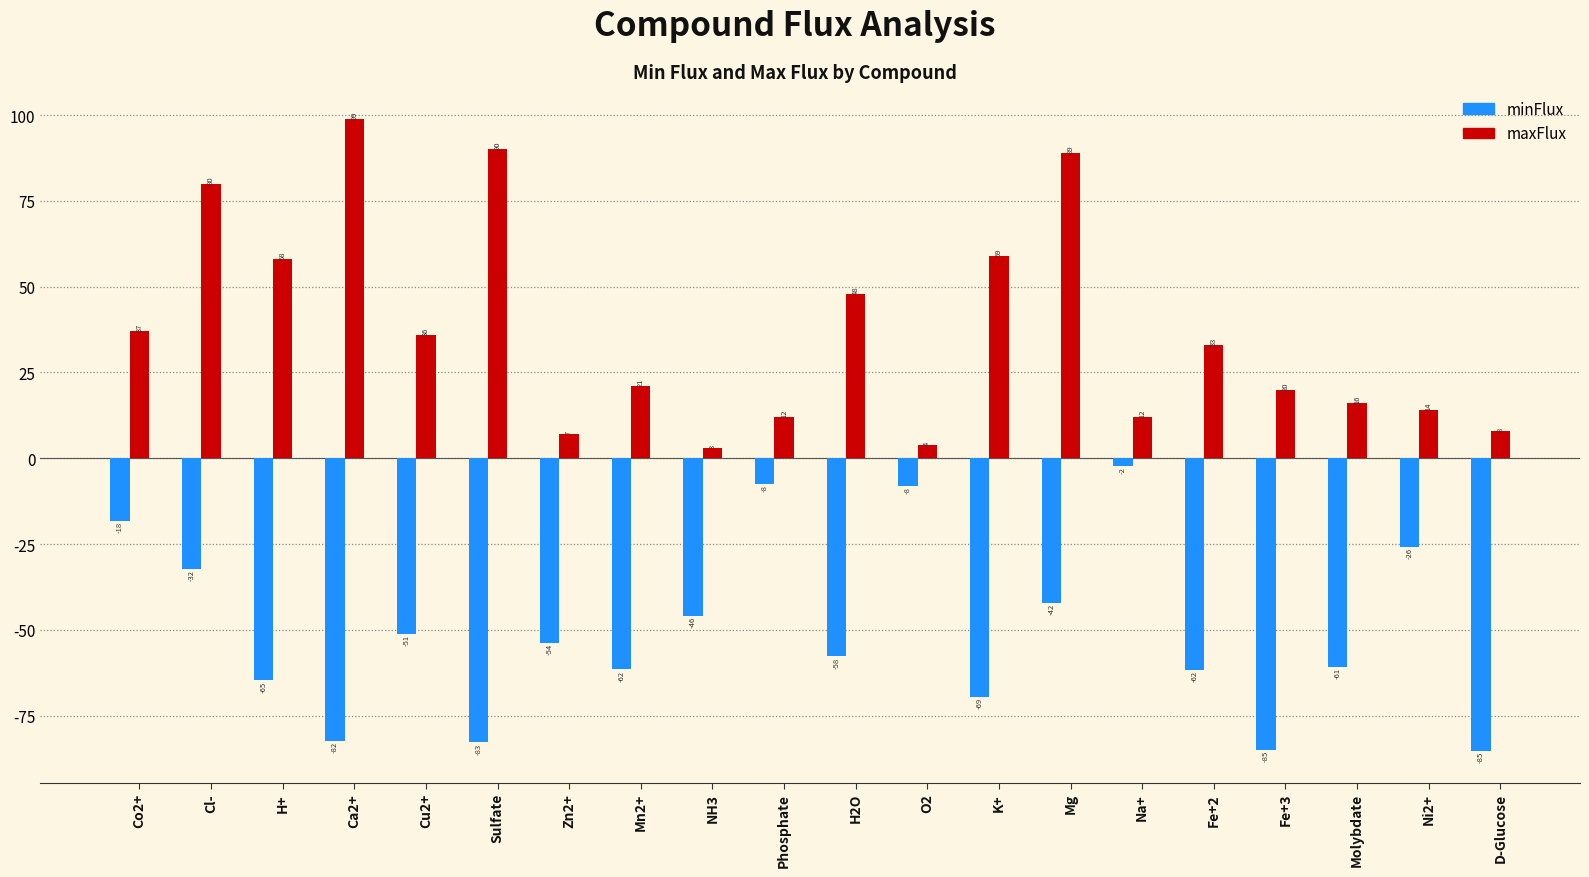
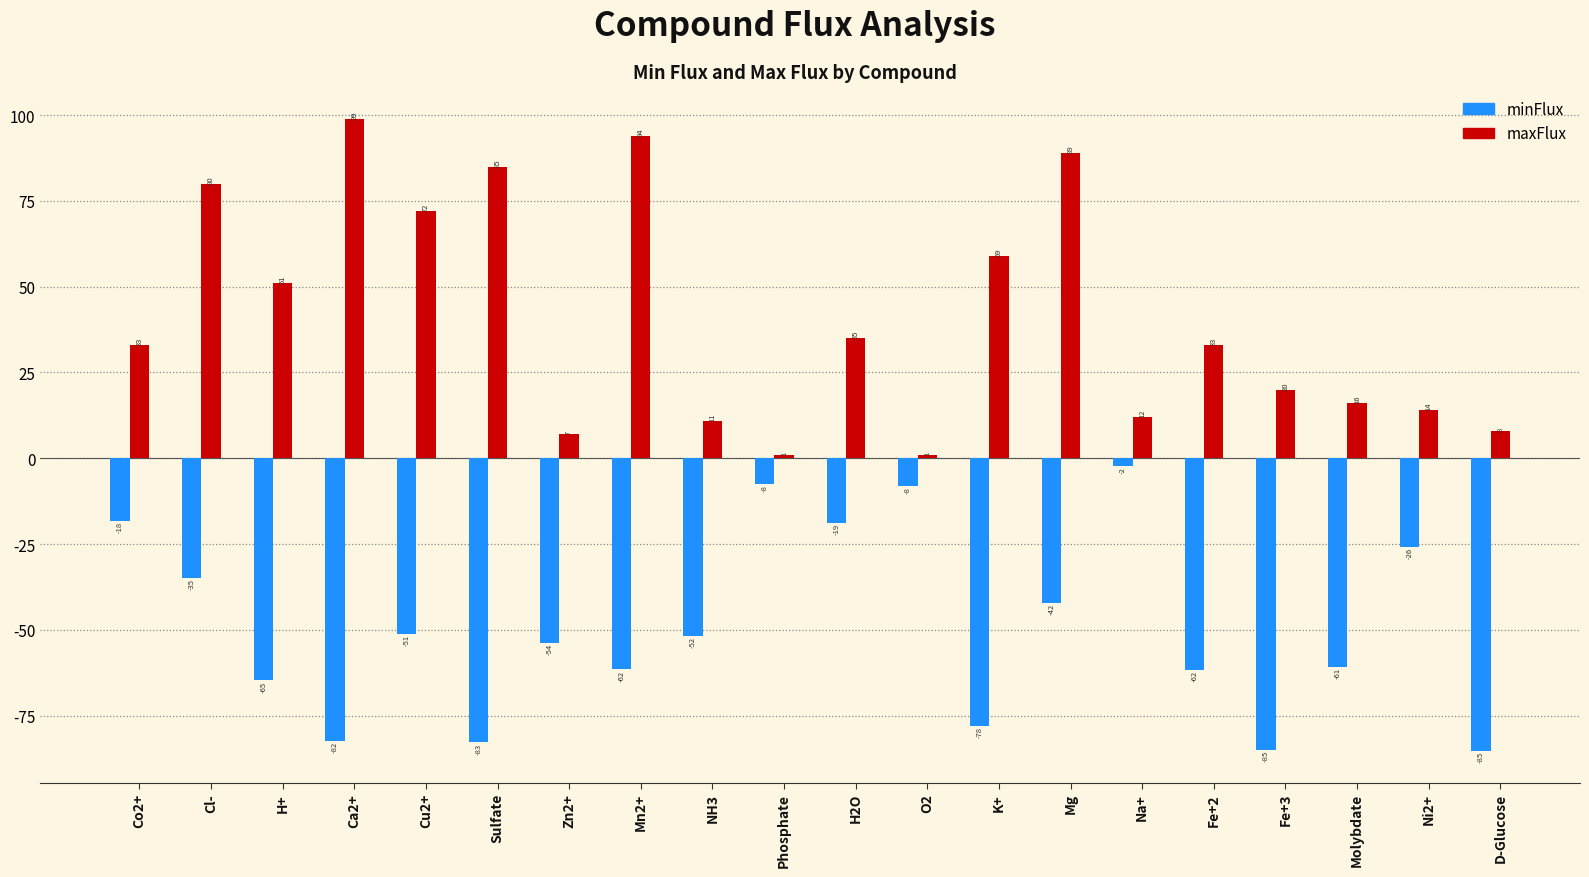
  {
    "minFlux": {
      "Co2+": -18,
-     "Cl-": -32,
+     "Cl-": -35,
      "H+": -65,
      "Ca2+": -82,
      "Cu2+": -51,
      "Sulfate": -83,
      "Zn2+": -54,
      "Mn2+": -62,
-     "NH3": -46,
+     "NH3": -52,
      "Phosphate": -8,
-     "H2O": -58,
+     "H2O": -19,
      "O2": -8,
-     "K+": -69,
+     "K+": -78,
      "Mg": -42,
      "Na+": -2,
      "Fe+2": -62,
      "Fe+3": -85,
      "Molybdate": -61,
      "Ni2+": -26,
      "D-Glucose": -85
    },
    "maxFlux": {
-     "Co2+": 37,
+     "Co2+": 33,
      "Cl-": 80,
-     "H+": 58,
+     "H+": 51,
      "Ca2+": 99,
-     "Cu2+": 36,
-     "Sulfate": 90,
+     "Cu2+": 72,
+     "Sulfate": 85,
      "Zn2+": 7,
-     "Mn2+": 21,
-     "NH3": 3,
-     "Phosphate": 12,
-     "H2O": 48,
-     "O2": 4,
+     "Mn2+": 94,
+     "NH3": 11,
+     "Phosphate": 1,
+     "H2O": 35,
+     "O2": 1,
      "K+": 59,
      "Mg": 89,
      "Na+": 12,
      "Fe+2": 33,
      "Fe+3": 20,
      "Molybdate": 16,
      "Ni2+": 14,
      "D-Glucose": 8
    }
  }
